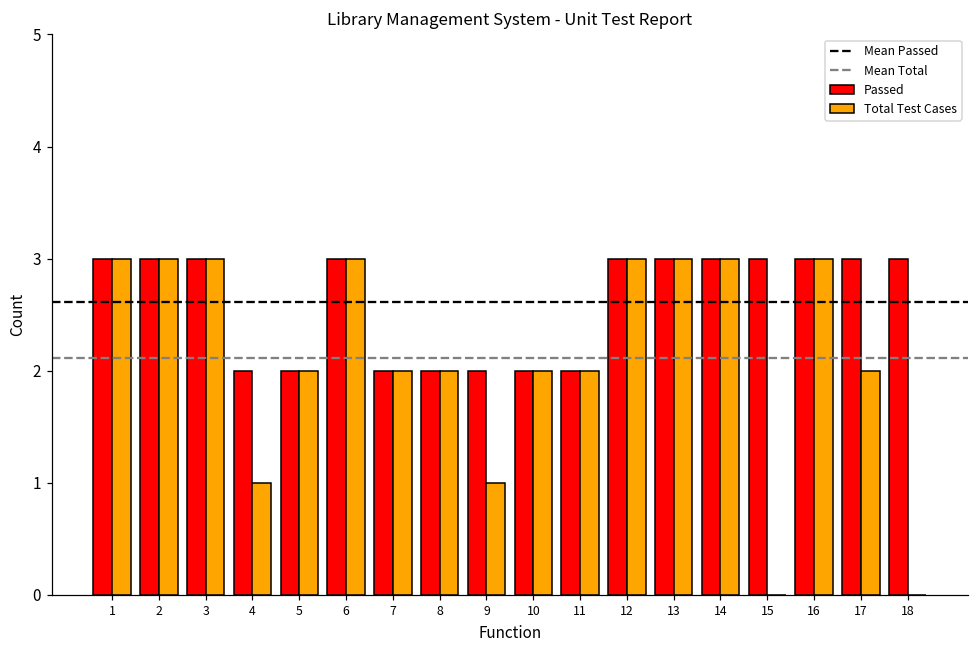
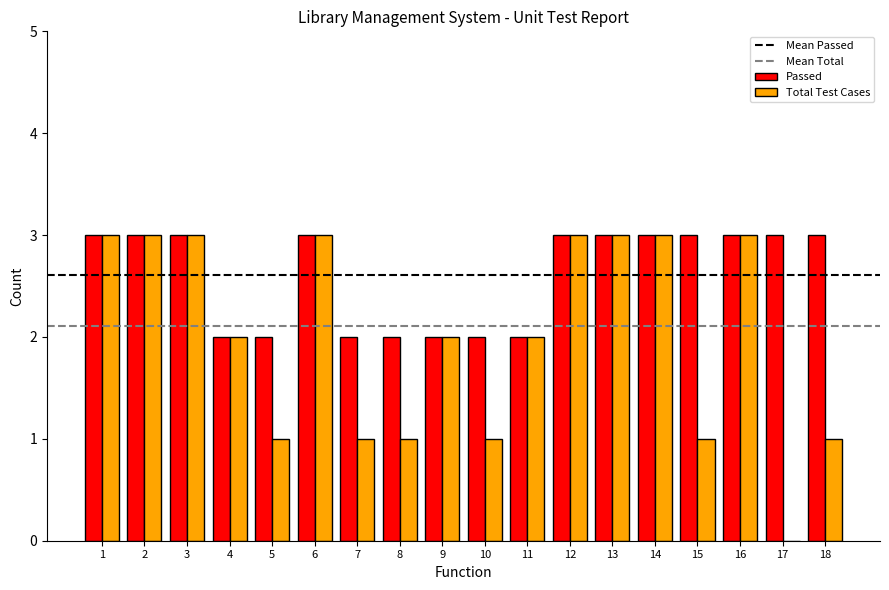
  {
    "Passed": {
      "1": 3,
      "2": 3,
      "3": 3,
      "4": 2,
      "5": 2,
      "6": 3,
      "7": 2,
      "8": 2,
      "9": 2,
      "10": 2,
      "11": 2,
      "12": 3,
      "13": 3,
      "14": 3,
      "15": 3,
      "16": 3,
      "17": 3,
      "18": 3
    },
    "Total Test Cases": {
      "1": 3,
      "2": 3,
      "3": 3,
-     "4": 1,
-     "5": 2,
+     "4": 2,
+     "5": 1,
      "6": 3,
-     "7": 2,
-     "8": 2,
-     "9": 1,
-     "10": 2,
+     "7": 1,
+     "8": 1,
+     "9": 2,
+     "10": 1,
      "11": 2,
      "12": 3,
      "13": 3,
      "14": 3,
-     "15": 0,
+     "15": 1,
      "16": 3,
-     "17": 2,
-     "18": 0
+     "17": 0,
+     "18": 1
    }
  }
